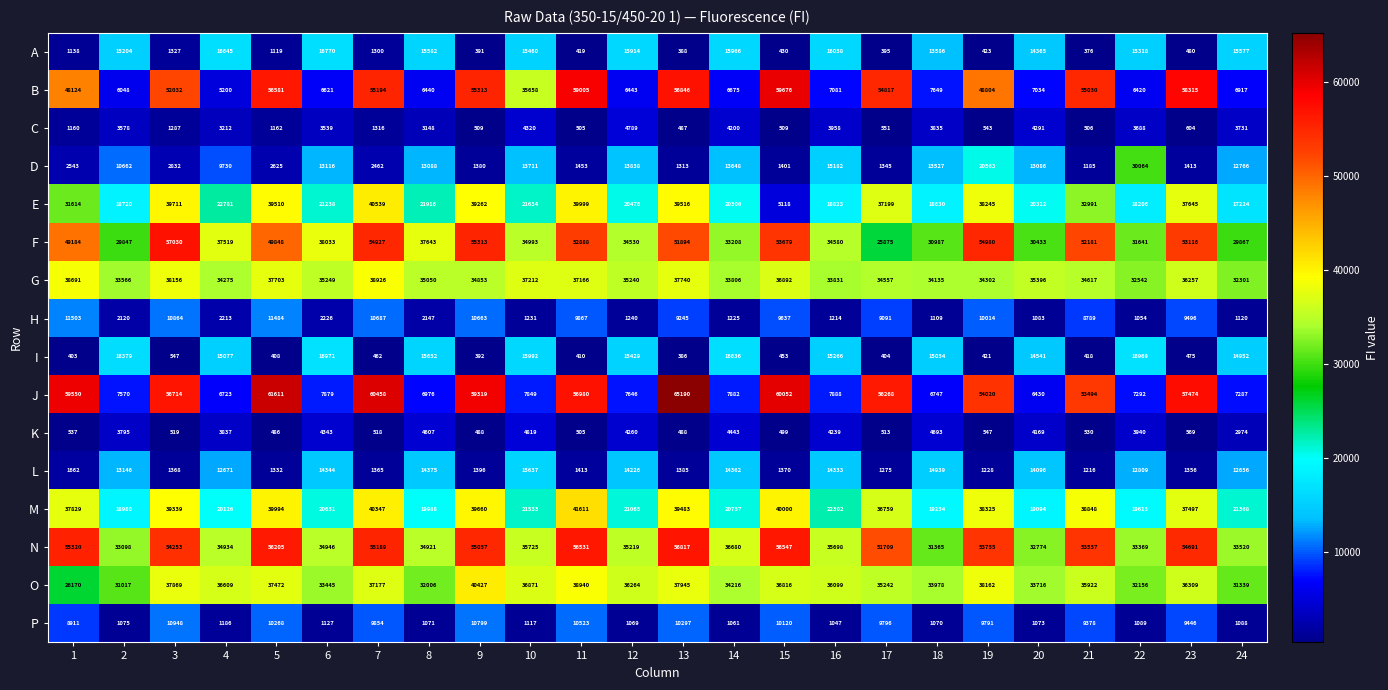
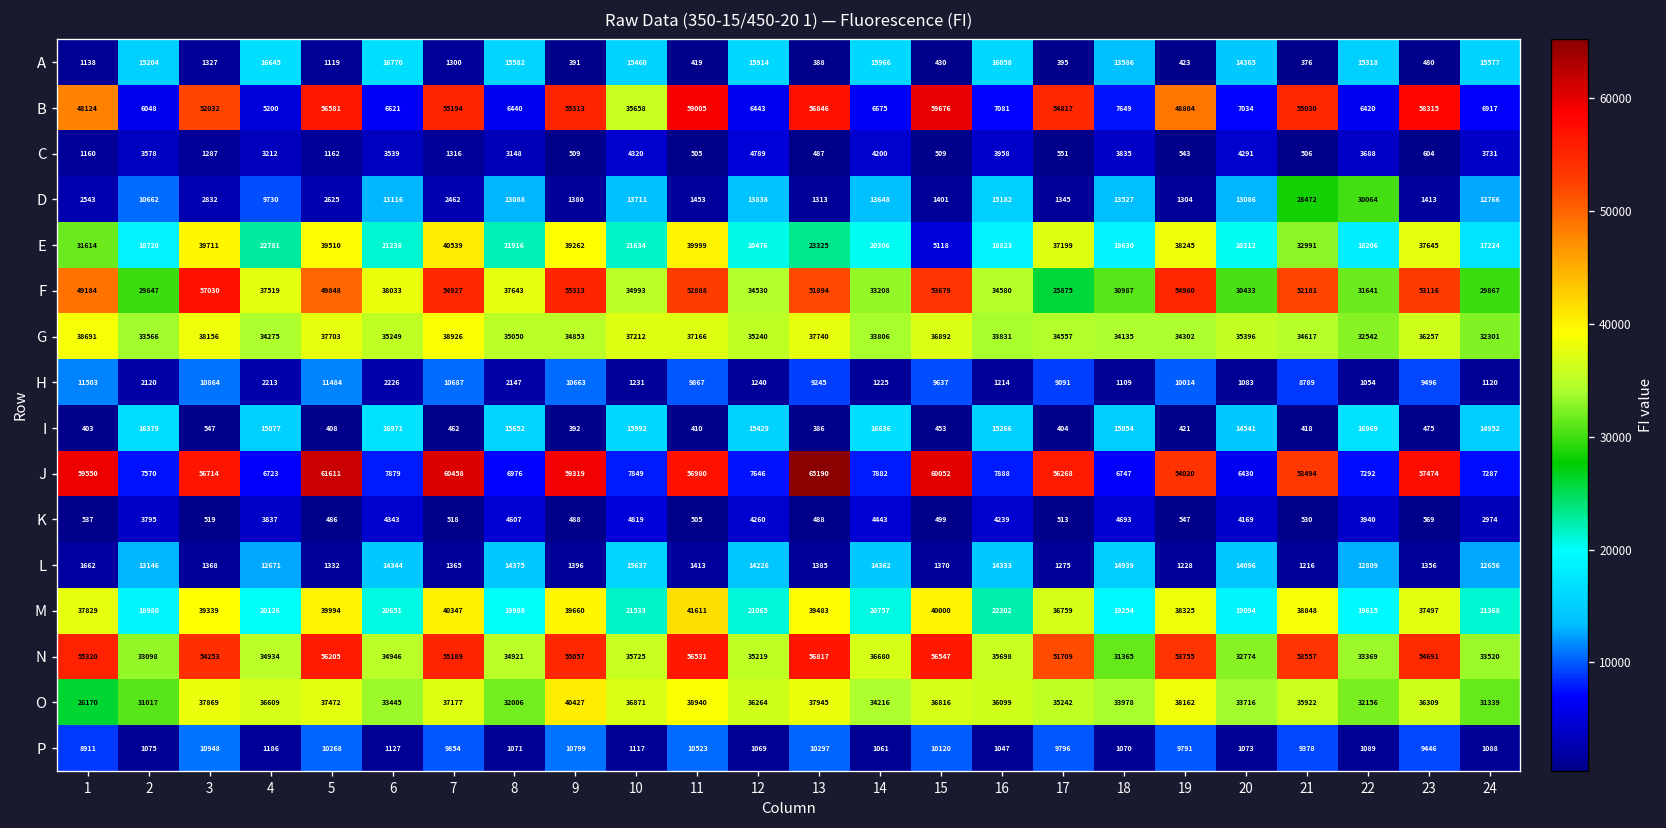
  {
    "D": {
      "1": 2543,
      "2": 10662,
      "3": 2832,
      "4": 9730,
      "5": 2625,
      "6": 13116,
      "7": 2462,
      "8": 13088,
      "9": 1380,
      "10": 13711,
      "11": 1453,
      "12": 13838,
      "13": 1313,
      "14": 13648,
      "15": 1401,
      "16": 15182,
      "17": 1345,
      "18": 13527,
-     "19": 20563,
+     "19": 1304,
      "20": 13086,
-     "21": 1185,
+     "21": 28472,
      "22": 30064,
      "23": 1413,
      "24": 12766
    },
    "E": {
      "1": 31614,
      "2": 18720,
      "3": 39711,
      "4": 22781,
      "5": 39510,
      "6": 21238,
      "7": 40539,
      "8": 21916,
      "9": 39262,
      "10": 21634,
      "11": 39999,
      "12": 20476,
-     "13": 39516,
+     "13": 23325,
      "14": 20306,
      "15": 5118,
      "16": 18823,
      "17": 37199,
      "18": 18630,
      "19": 38245,
      "20": 20312,
      "21": 32991,
      "22": 18206,
      "23": 37645,
      "24": 17224
    }
  }
